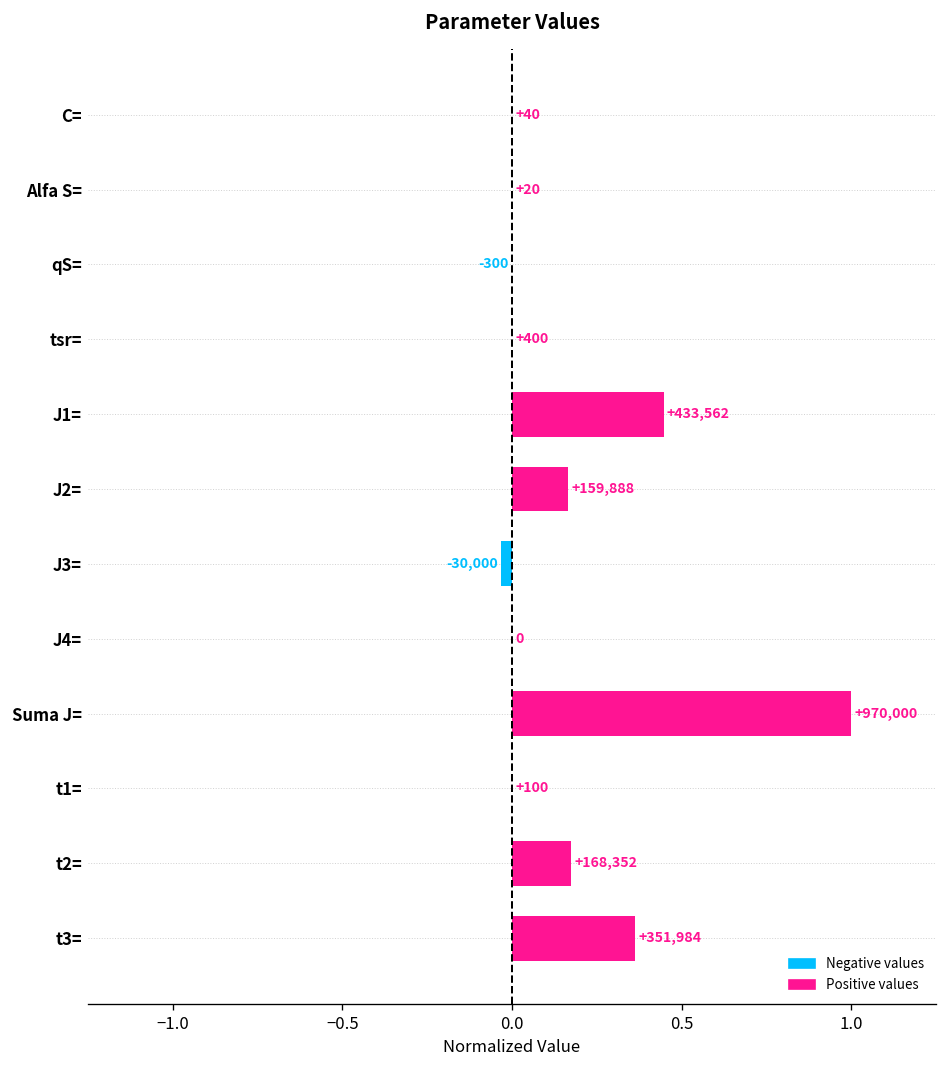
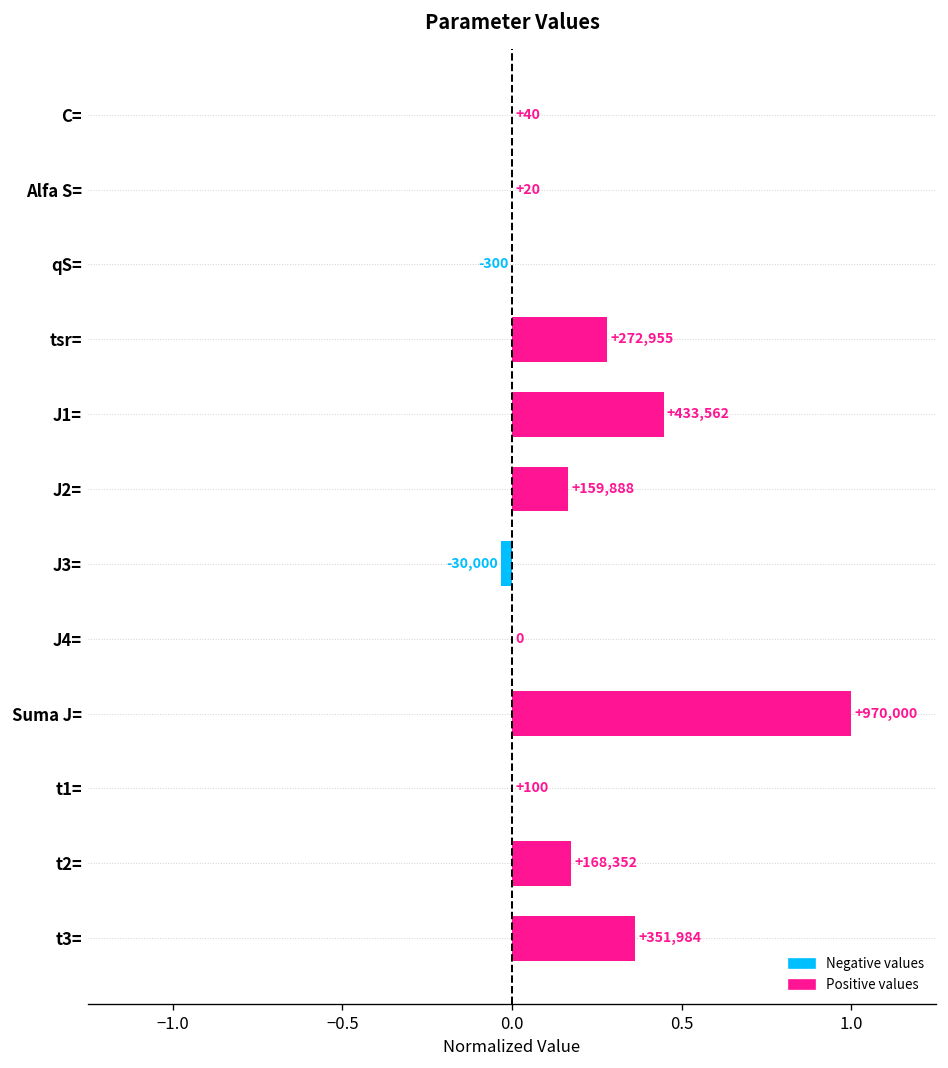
  {
-   "tsr=": "+400",
+   "tsr=": "+272,955",
    "J4=": "0"
  }
